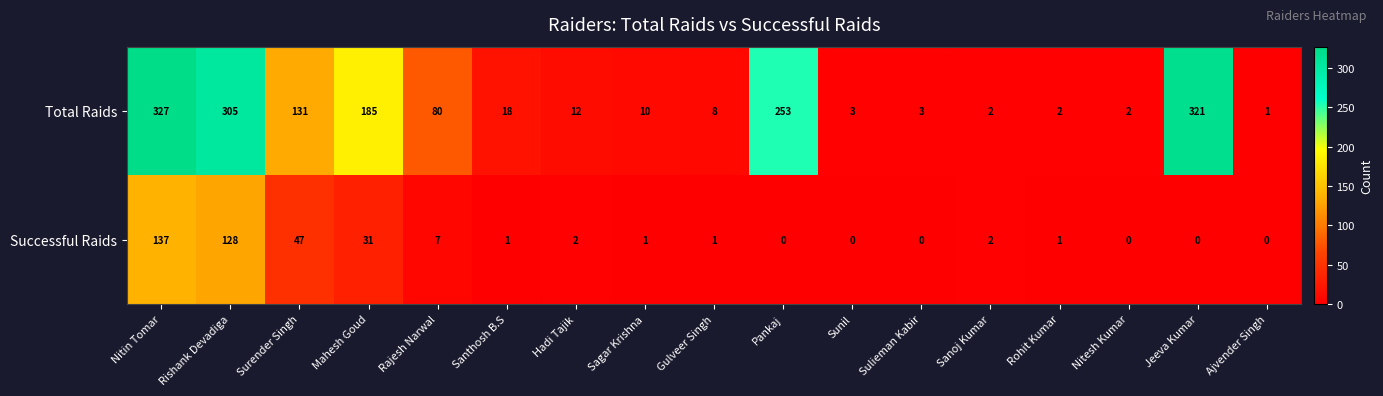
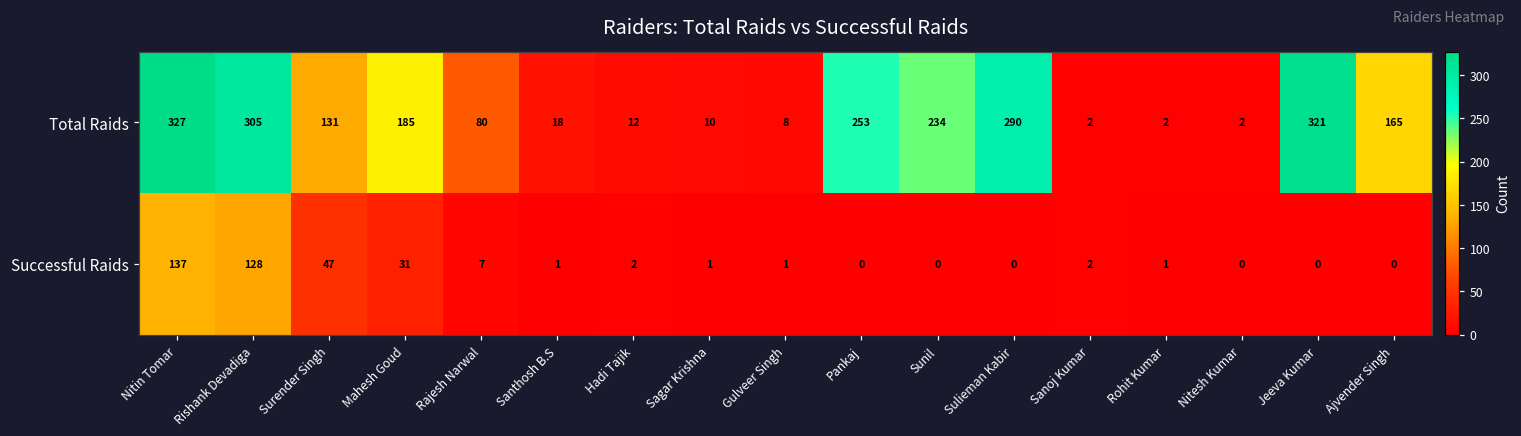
  {
    "Total Raids": {
      "Nitin Tomar": 327,
      "Rishank Devadiga": 305,
      "Surender Singh": 131,
      "Mahesh Goud": 185,
      "Rajesh Narwal": 80,
      "Santhosh B.S": 18,
      "Hadi Tajik": 12,
      "Sagar Krishna": 10,
      "Gulveer Singh": 8,
      "Pankaj": 253,
-     "Sunil": 3,
-     "Sulieman Kabir": 3,
+     "Sunil": 234,
+     "Sulieman Kabir": 290,
      "Sanoj Kumar": 2,
      "Rohit Kumar": 2,
      "Nitesh Kumar": 2,
      "Jeeva Kumar": 321,
-     "Ajvender Singh": 1
+     "Ajvender Singh": 165
    },
    "Successful Raids": {
      "Nitin Tomar": 137,
      "Rishank Devadiga": 128,
      "Surender Singh": 47,
      "Mahesh Goud": 31,
      "Rajesh Narwal": 7,
      "Santhosh B.S": 1,
      "Hadi Tajik": 2,
      "Sagar Krishna": 1,
      "Gulveer Singh": 1,
      "Pankaj": 0,
      "Sunil": 0,
      "Sulieman Kabir": 0,
      "Sanoj Kumar": 2,
      "Rohit Kumar": 1,
      "Nitesh Kumar": 0,
      "Jeeva Kumar": 0,
      "Ajvender Singh": 0
    }
  }
